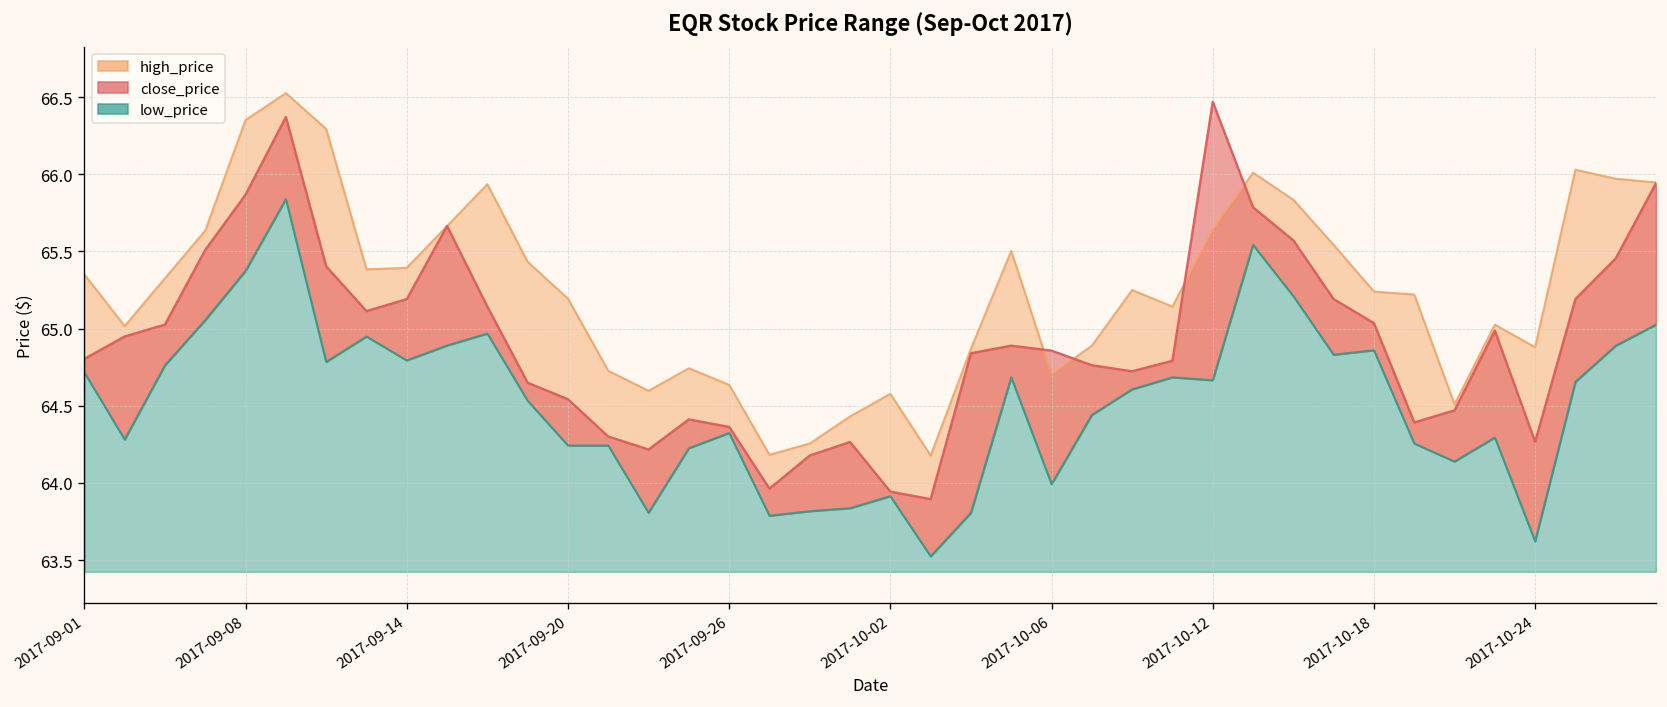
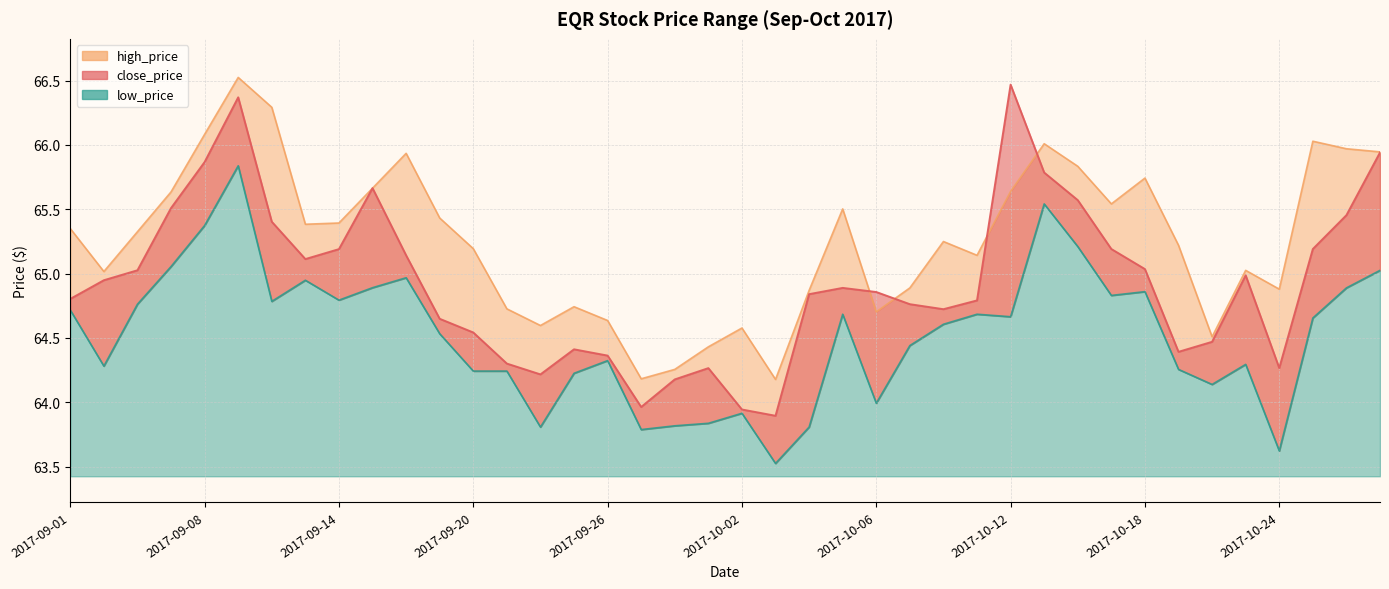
  {
    "high_price": {
      "2017-09-01": 65.35,
-     "2017-09-08": 66.35,
+     "2017-09-08": 66.08,
      "2017-09-14": 65.39,
      "2017-09-20": 65.19,
      "2017-09-26": 64.64,
      "2017-10-02": 64.58,
      "2017-10-06": 64.70,
      "2017-10-12": 65.64,
-     "2017-10-18": 65.24,
+     "2017-10-18": 65.74,
      "2017-10-24": 64.88
    },
    "close_price": {
      "2017-09-01": 64.80,
      "2017-09-08": 65.87,
      "2017-09-14": 65.19,
      "2017-09-20": 64.54,
      "2017-09-26": 64.36,
      "2017-10-02": 63.94,
      "2017-10-06": 64.86,
      "2017-10-12": 66.47,
      "2017-10-18": 65.04,
      "2017-10-24": 64.27
    },
    "low_price": {
      "2017-09-01": 64.72,
      "2017-09-08": 65.37,
      "2017-09-14": 64.79,
      "2017-09-20": 64.24,
      "2017-09-26": 64.32,
      "2017-10-02": 63.91,
      "2017-10-06": 63.99,
      "2017-10-12": 64.66,
      "2017-10-18": 64.86,
      "2017-10-24": 63.62
    }
  }
